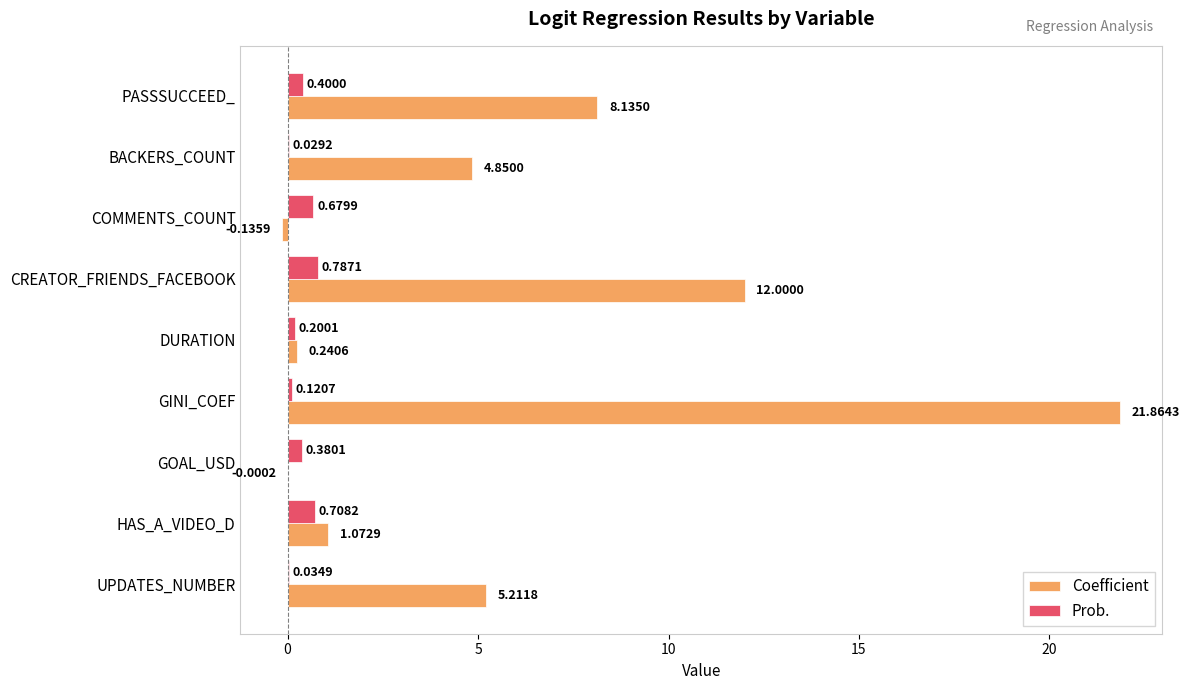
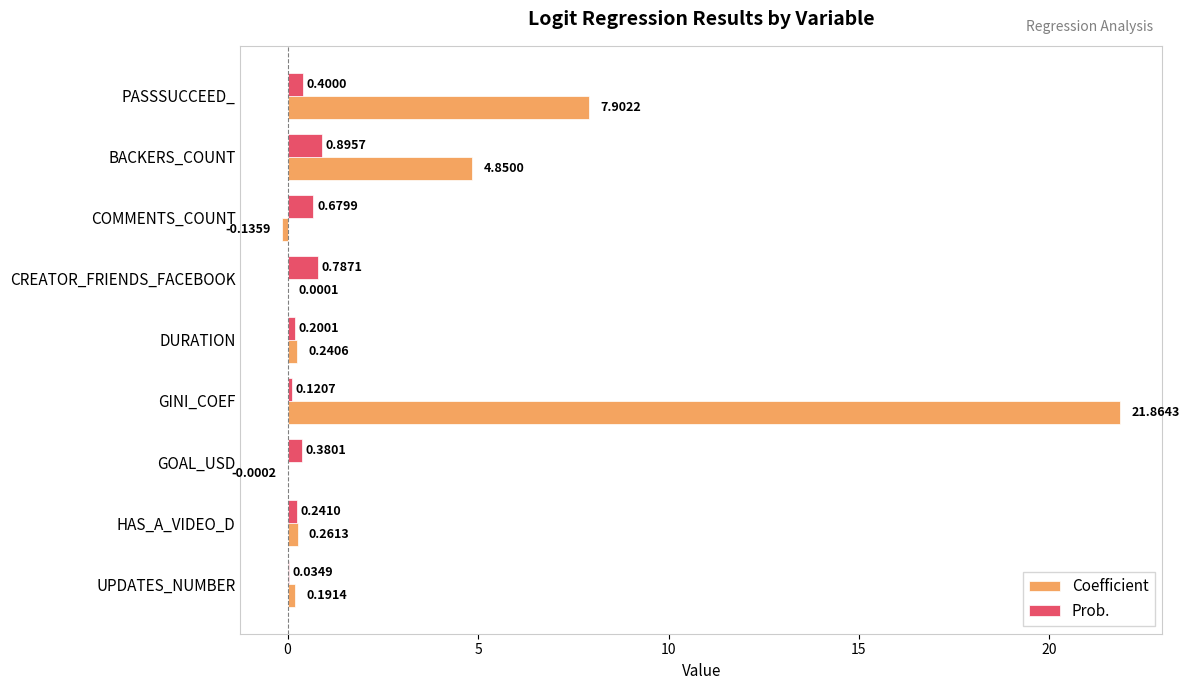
  {
    "Coefficient": {
-     "PASSSUCCEED_": 8.1350,
+     "PASSSUCCEED_": 7.9022,
      "BACKERS_COUNT": 4.8500,
      "COMMENTS_COUNT": -0.1359,
-     "CREATOR_FRIENDS_FACEBOOK": 12.0000,
+     "CREATOR_FRIENDS_FACEBOOK": 0.0001,
      "DURATION": 0.2406,
      "GINI_COEF": 21.8643,
      "GOAL_USD": -0.0002,
-     "HAS_A_VIDEO_D": 1.0729,
-     "UPDATES_NUMBER": 5.2118
+     "HAS_A_VIDEO_D": 0.2613,
+     "UPDATES_NUMBER": 0.1914
    },
    "Prob.": {
      "PASSSUCCEED_": 0.4000,
-     "BACKERS_COUNT": 0.0292,
+     "BACKERS_COUNT": 0.8957,
      "COMMENTS_COUNT": 0.6799,
      "CREATOR_FRIENDS_FACEBOOK": 0.7871,
      "DURATION": 0.2001,
      "GINI_COEF": 0.1207,
      "GOAL_USD": 0.3801,
-     "HAS_A_VIDEO_D": 0.7082,
+     "HAS_A_VIDEO_D": 0.2410,
      "UPDATES_NUMBER": 0.0349
    }
  }
